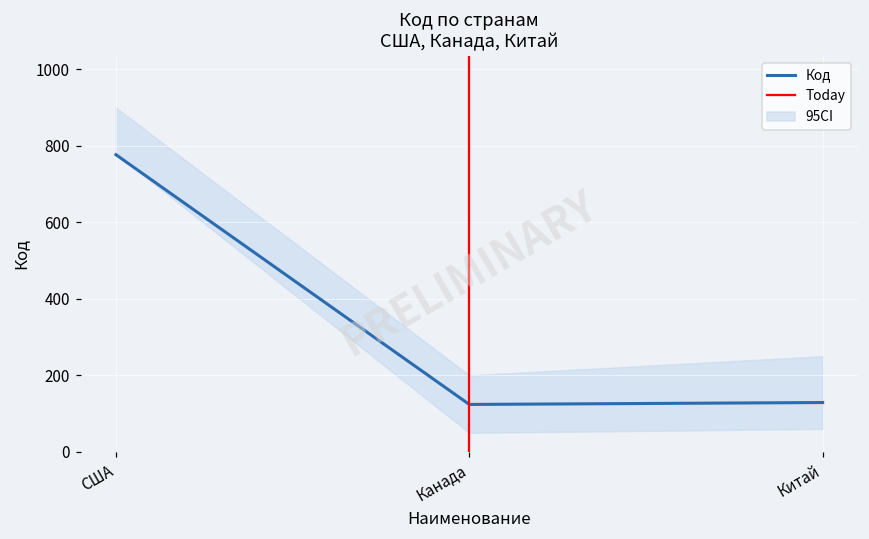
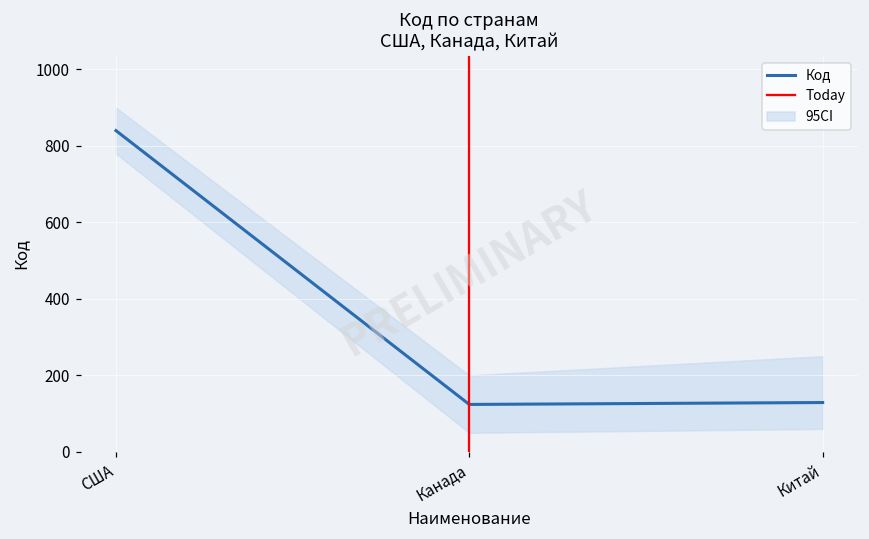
  {
    "Код": {
-     "США": 780,
+     "США": 840,
      "Канада": 120,
      "Китай": 130
    }
  }
